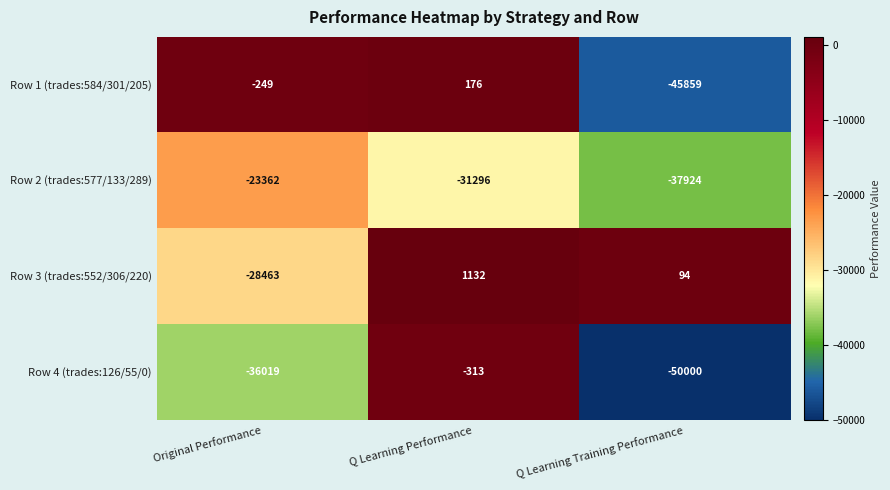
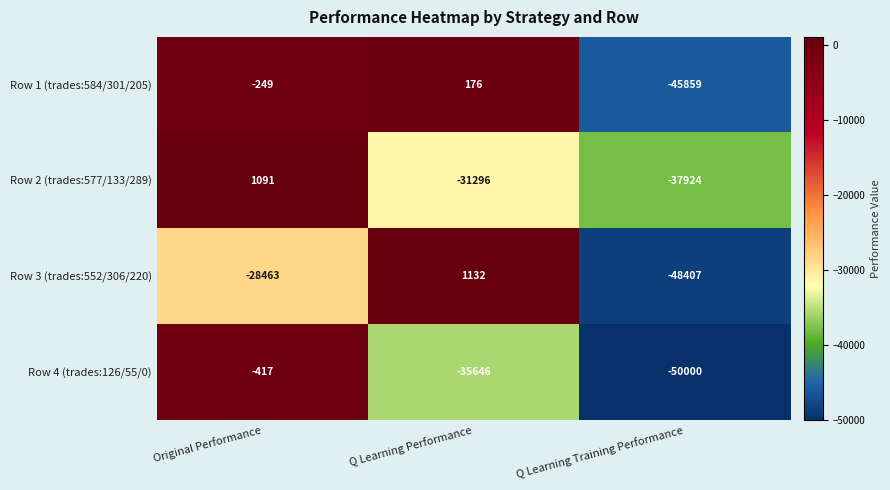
  {
    "Row 1 (trades:584/301/205)": {
      "Original Performance": -249,
      "Q Learning Performance": 176,
      "Q Learning Training Performance": -45859
    },
    "Row 2 (trades:577/133/289)": {
-     "Original Performance": -23362,
+     "Original Performance": 1091,
      "Q Learning Performance": -31296,
      "Q Learning Training Performance": -37924
    },
    "Row 3 (trades:552/306/220)": {
      "Original Performance": -28463,
      "Q Learning Performance": 1132,
-     "Q Learning Training Performance": 94
+     "Q Learning Training Performance": -48407
    },
    "Row 4 (trades:126/55/0)": {
-     "Original Performance": -36019,
-     "Q Learning Performance": -313,
+     "Original Performance": -417,
+     "Q Learning Performance": -35646,
      "Q Learning Training Performance": -50000
    }
  }
